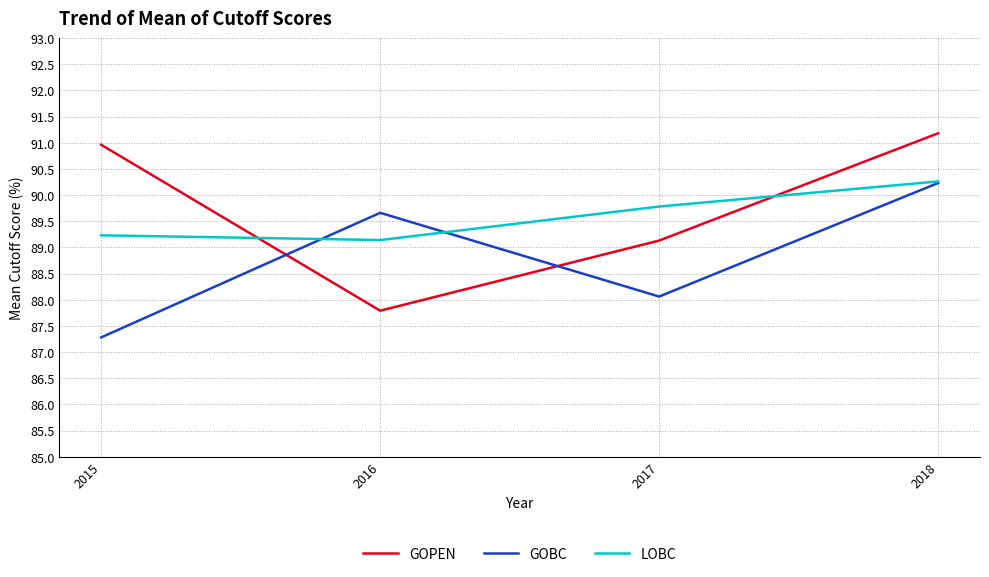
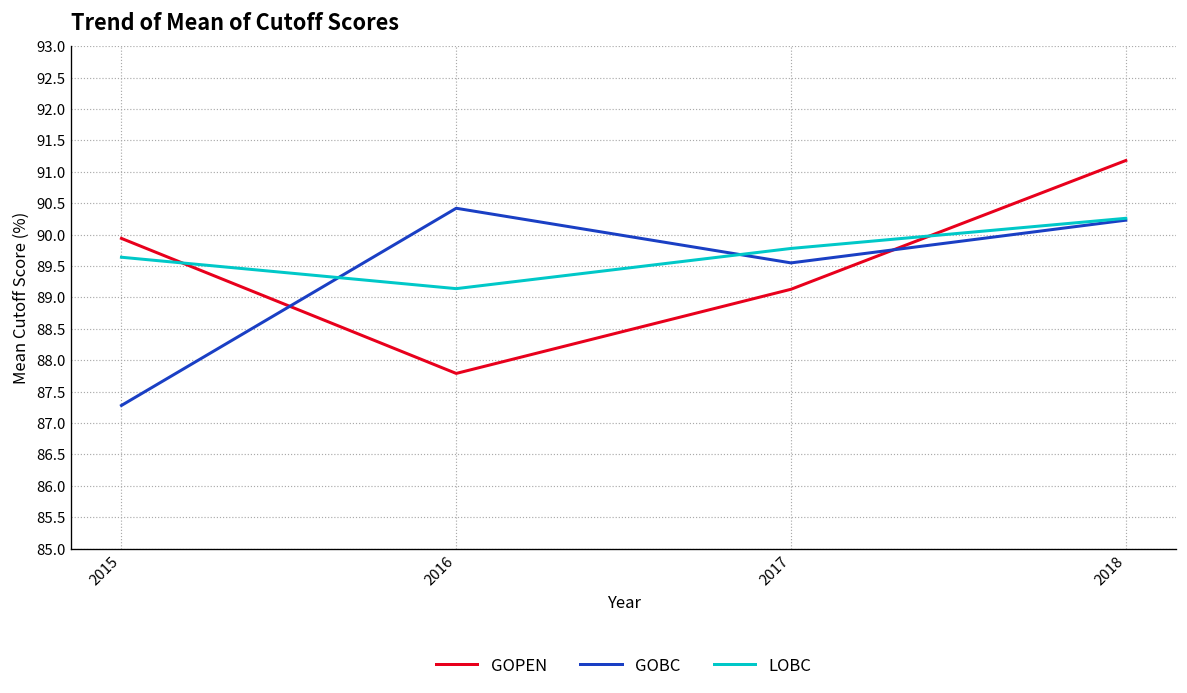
  {
    "GOPEN": {
-     "2015": 91.0,
+     "2015": 89.9,
      "2016": 87.8,
      "2017": 89.1,
      "2018": 91.2
    },
    "GOBC": {
      "2015": 87.3,
-     "2016": 89.7,
-     "2017": 88.1
+     "2016": 90.4,
+     "2017": 89.6
    },
    "LOBC": {
-     "2015": 89.2,
+     "2015": 89.6,
      "2016": 89.1,
      "2017": 89.8
    }
  }
